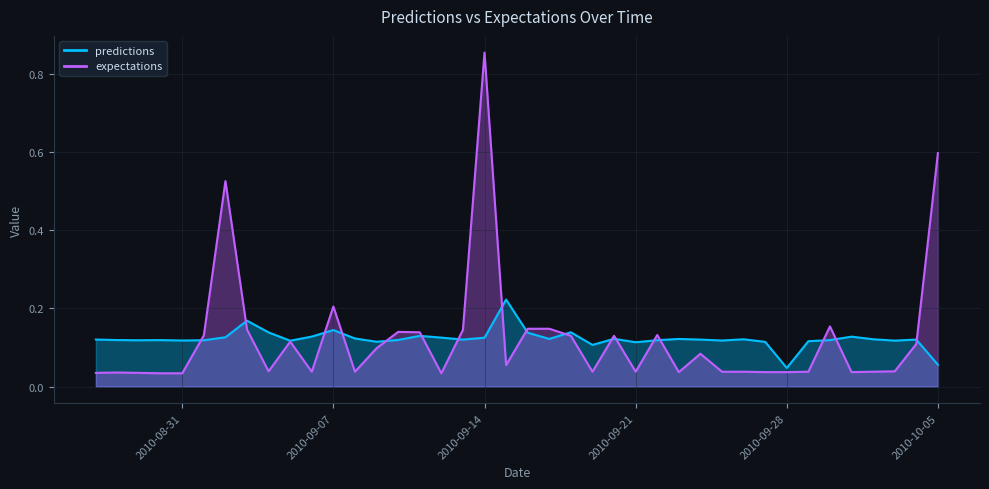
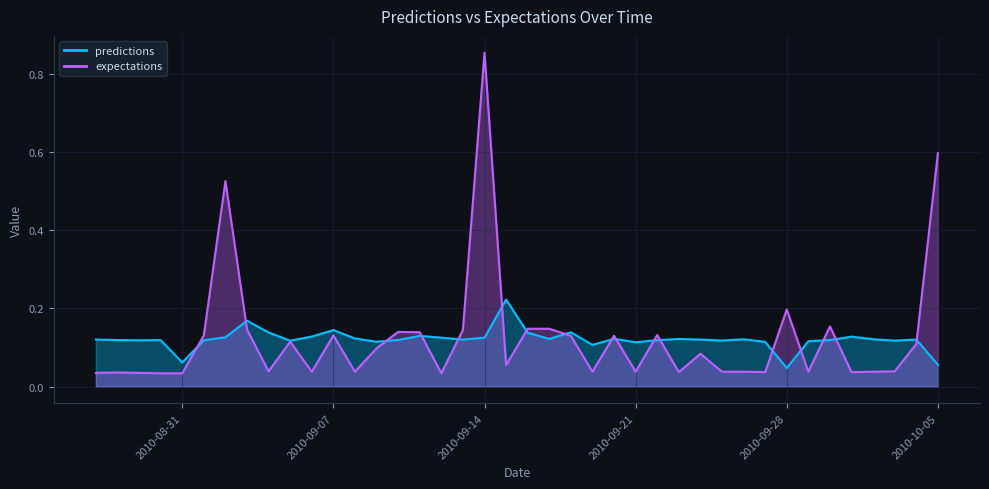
  {
    "predictions": {
-     "2010-08-31": 0.12,
+     "2010-08-31": 0.06,
      "2010-09-07": 0.14,
      "2010-09-14": 0.13,
      "2010-09-21": 0.11,
      "2010-09-28": 0.05,
      "2010-10-05": 0.06
    },
    "expectations": {
      "2010-08-31": 0.03,
-     "2010-09-07": 0.20,
+     "2010-09-07": 0.13,
      "2010-09-14": 0.85,
      "2010-09-21": 0.04,
-     "2010-09-28": 0.04,
+     "2010-09-28": 0.20,
      "2010-10-05": 0.60
    }
  }
